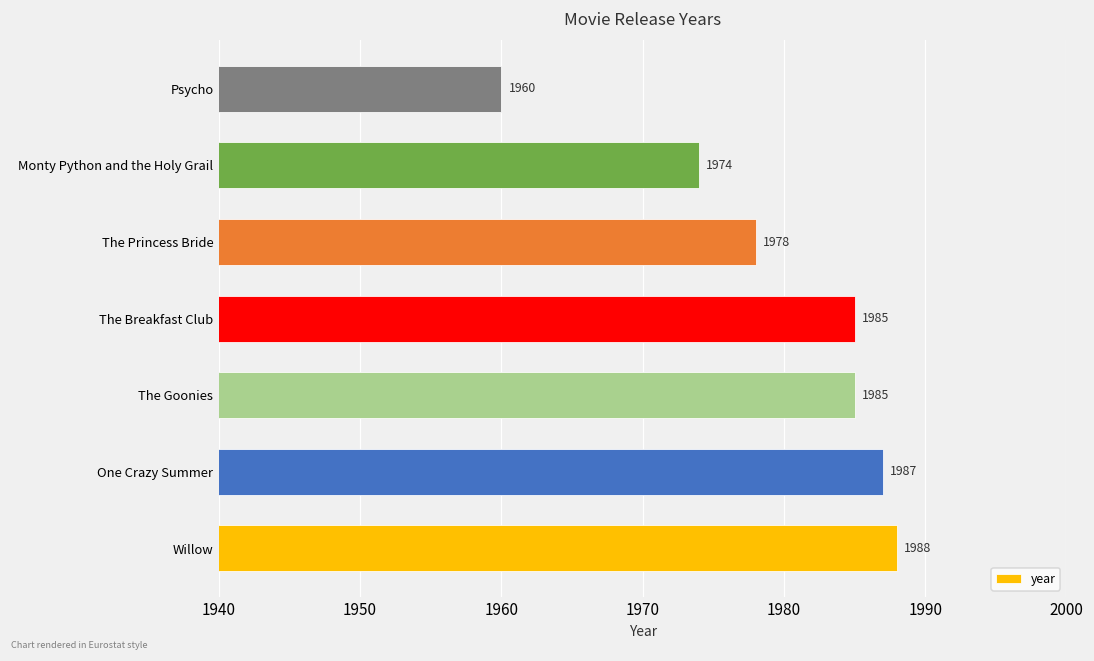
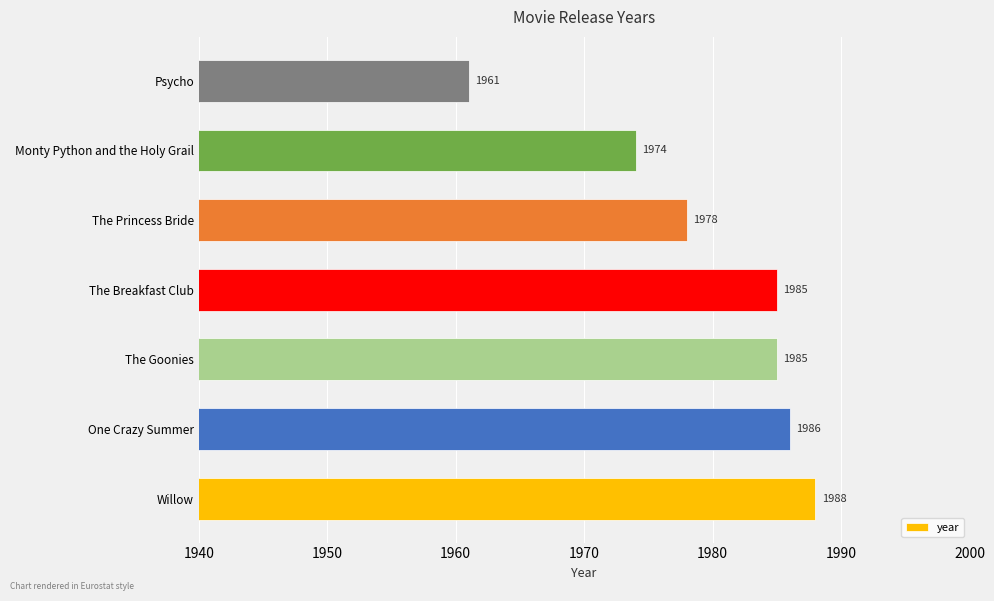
  {
-   "Psycho": 1960,
+   "Psycho": 1961,
    "Monty Python and the Holy Grail": 1974,
    "The Princess Bride": 1978,
    "The Breakfast Club": 1985,
    "The Goonies": 1985,
-   "One Crazy Summer": 1987,
+   "One Crazy Summer": 1986,
    "Willow": 1988
  }
